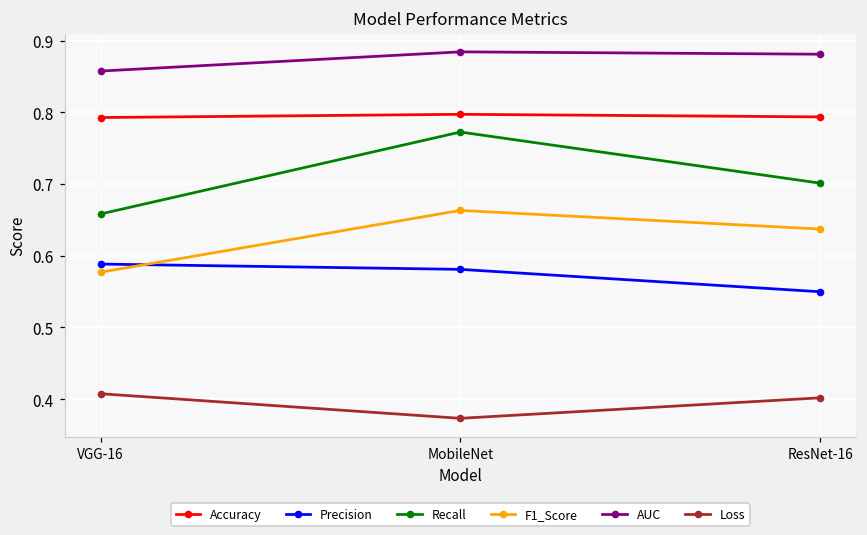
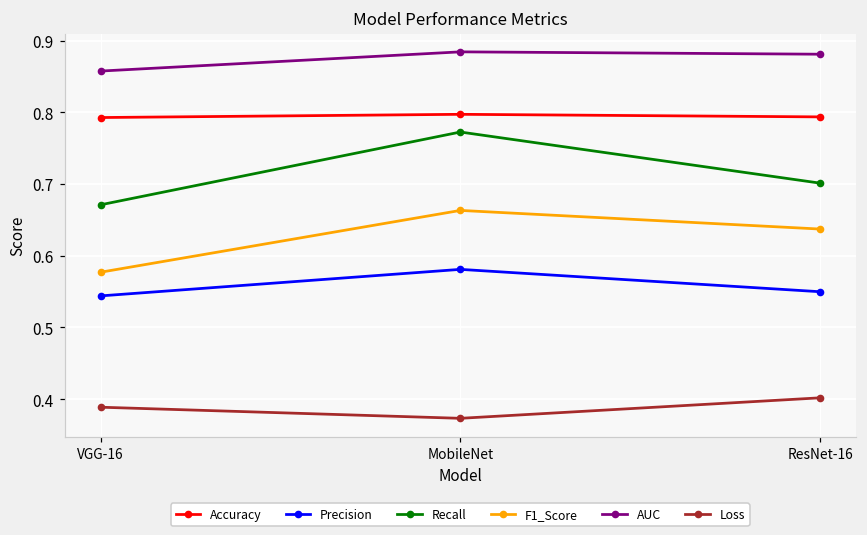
  {
    "Accuracy": {
      "VGG-16": 0.79,
      "MobileNet": 0.80,
      "ResNet-16": 0.79
    },
    "Precision": {
-     "VGG-16": 0.59,
+     "VGG-16": 0.54,
      "MobileNet": 0.58,
      "ResNet-16": 0.55
    },
    "Recall": {
-     "VGG-16": 0.66,
+     "VGG-16": 0.67,
      "MobileNet": 0.77,
      "ResNet-16": 0.70
    },
    "F1_Score": {
      "VGG-16": 0.58,
      "MobileNet": 0.66,
      "ResNet-16": 0.64
    },
    "AUC": {
      "VGG-16": 0.86,
      "MobileNet": 0.88,
      "ResNet-16": 0.88
    },
    "Loss": {
-     "VGG-16": 0.41,
+     "VGG-16": 0.39,
      "MobileNet": 0.37,
      "ResNet-16": 0.40
    }
  }
